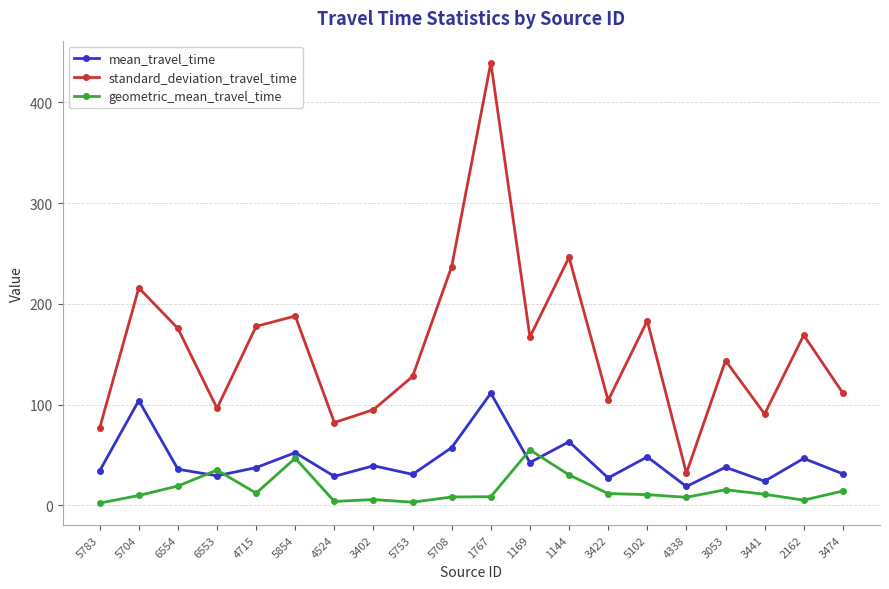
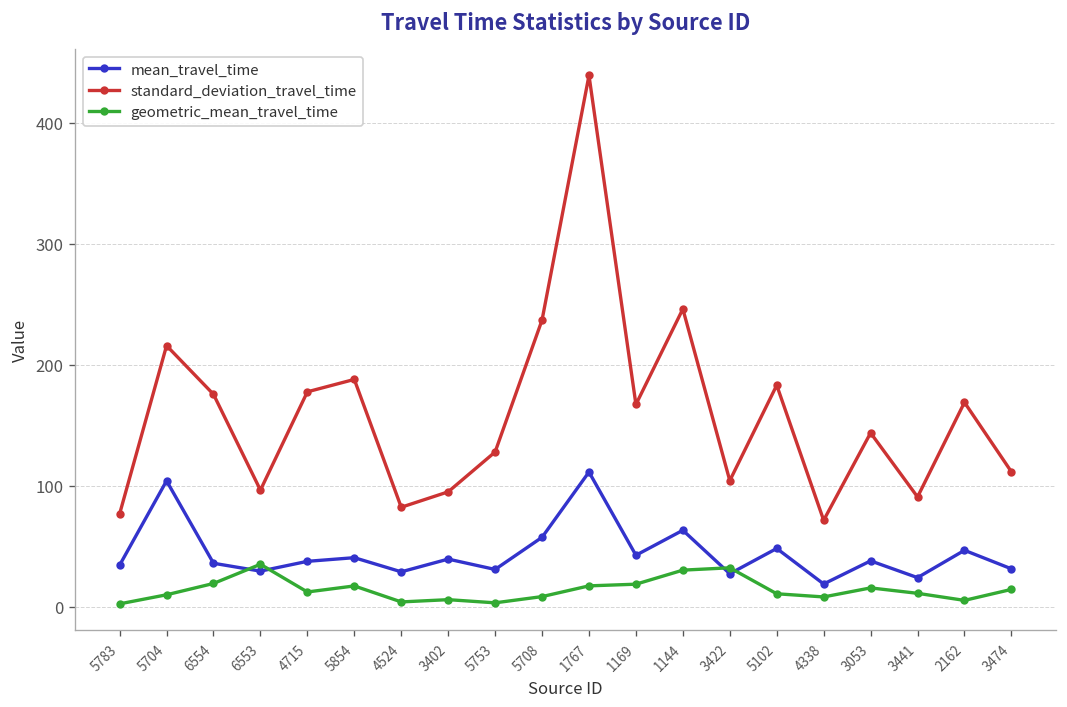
  {
    "mean_travel_time": {
      "5783": 34,
      "5704": 104,
      "6554": 36,
      "6553": 29,
      "4715": 38,
-     "5854": 52,
+     "5854": 41,
      "4524": 29,
      "3402": 39,
      "5753": 31,
      "5708": 57,
      "1767": 111,
      "1169": 43,
      "1144": 63,
      "3422": 27,
      "5102": 48,
      "4338": 19,
      "3053": 38,
      "3441": 24,
      "2162": 47,
      "3474": 31
    },
    "standard_deviation_travel_time": {
      "5783": 77,
      "5704": 216,
      "6554": 176,
      "6553": 96,
      "4715": 178,
      "5854": 188,
      "4524": 82,
      "3402": 95,
      "5753": 128,
      "5708": 237,
      "1767": 439,
      "1169": 167,
      "1144": 246,
      "3422": 104,
      "5102": 183,
-     "4338": 32,
+     "4338": 71,
      "3053": 144,
      "3441": 91,
      "2162": 169,
      "3474": 112
    },
    "geometric_mean_travel_time": {
      "5783": 2,
      "5704": 10,
      "6554": 19,
      "6553": 35,
      "4715": 12,
-     "5854": 47,
+     "5854": 17,
      "4524": 4,
      "3402": 6,
      "5753": 3,
      "5708": 8,
-     "1767": 9,
-     "1169": 55,
+     "1767": 17,
+     "1169": 19,
      "1144": 30,
-     "3422": 12,
+     "3422": 32,
      "5102": 11,
      "4338": 8,
      "3053": 16,
      "3441": 11,
      "2162": 5,
      "3474": 14
    }
  }
